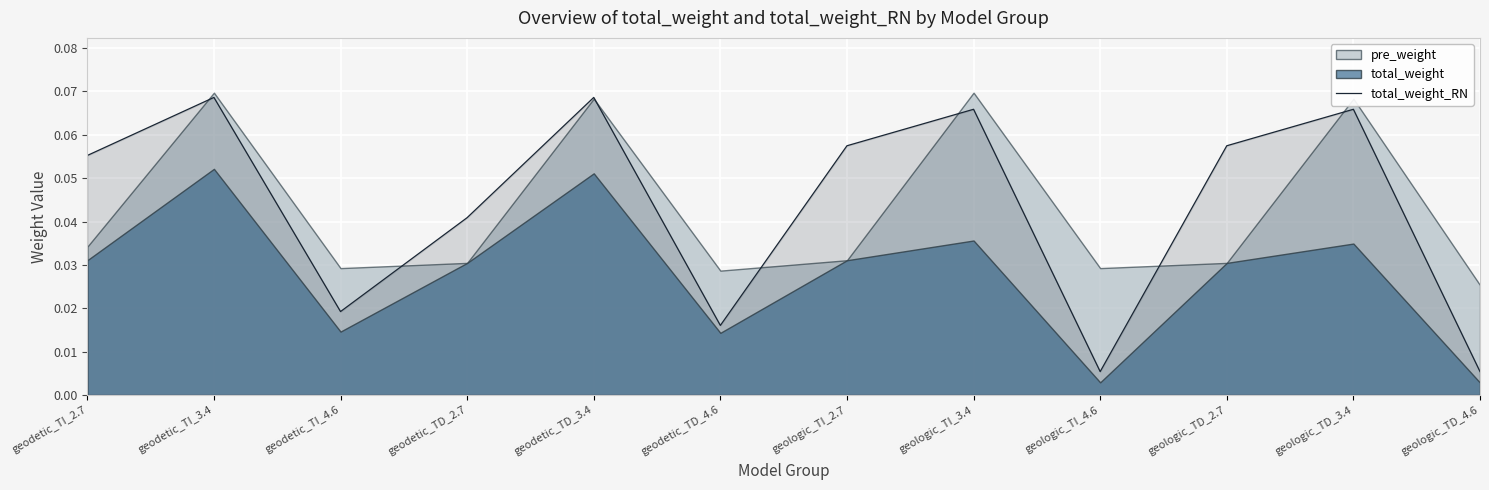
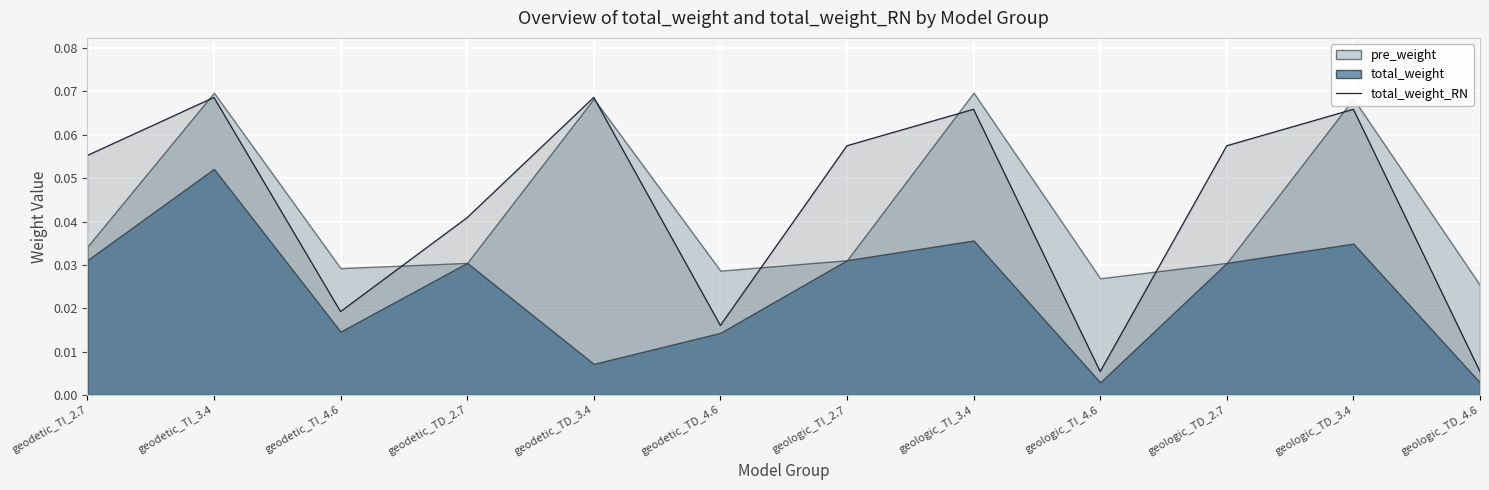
  {
    "pre_weight": {
      "geodetic_TI_2.7": 0.034,
      "geodetic_TI_3.4": 0.070,
      "geodetic_TI_4.6": 0.029,
      "geodetic_TD_4.6": 0.029,
      "geologic_TI_3.4": 0.070,
-     "geologic_TI_4.6": 0.029,
+     "geologic_TI_4.6": 0.027,
      "geologic_TD_4.6": 0.025
    },
    "total_weight": {
      "geodetic_TI_2.7": 0.031,
      "geodetic_TI_3.4": 0.052,
      "geodetic_TI_4.6": 0.015,
-     "geodetic_TD_3.4": 0.051,
+     "geodetic_TD_3.4": 0.007,
      "geodetic_TD_4.6": 0.014,
      "geologic_TI_3.4": 0.036,
      "geologic_TI_4.6": 0.003,
      "geologic_TD_3.4": 0.035,
      "geologic_TD_4.6": 0.003
    },
    "total_weight_RN": {
      "geodetic_TI_2.7": 0.055,
      "geodetic_TI_3.4": 0.069,
      "geodetic_TI_4.6": 0.019,
      "geodetic_TD_2.7": 0.041,
      "geodetic_TD_4.6": 0.016,
      "geologic_TI_2.7": 0.057,
      "geologic_TI_3.4": 0.066,
      "geologic_TI_4.6": 0.005,
      "geologic_TD_2.7": 0.057,
      "geologic_TD_3.4": 0.066,
      "geologic_TD_4.6": 0.005
    }
  }
